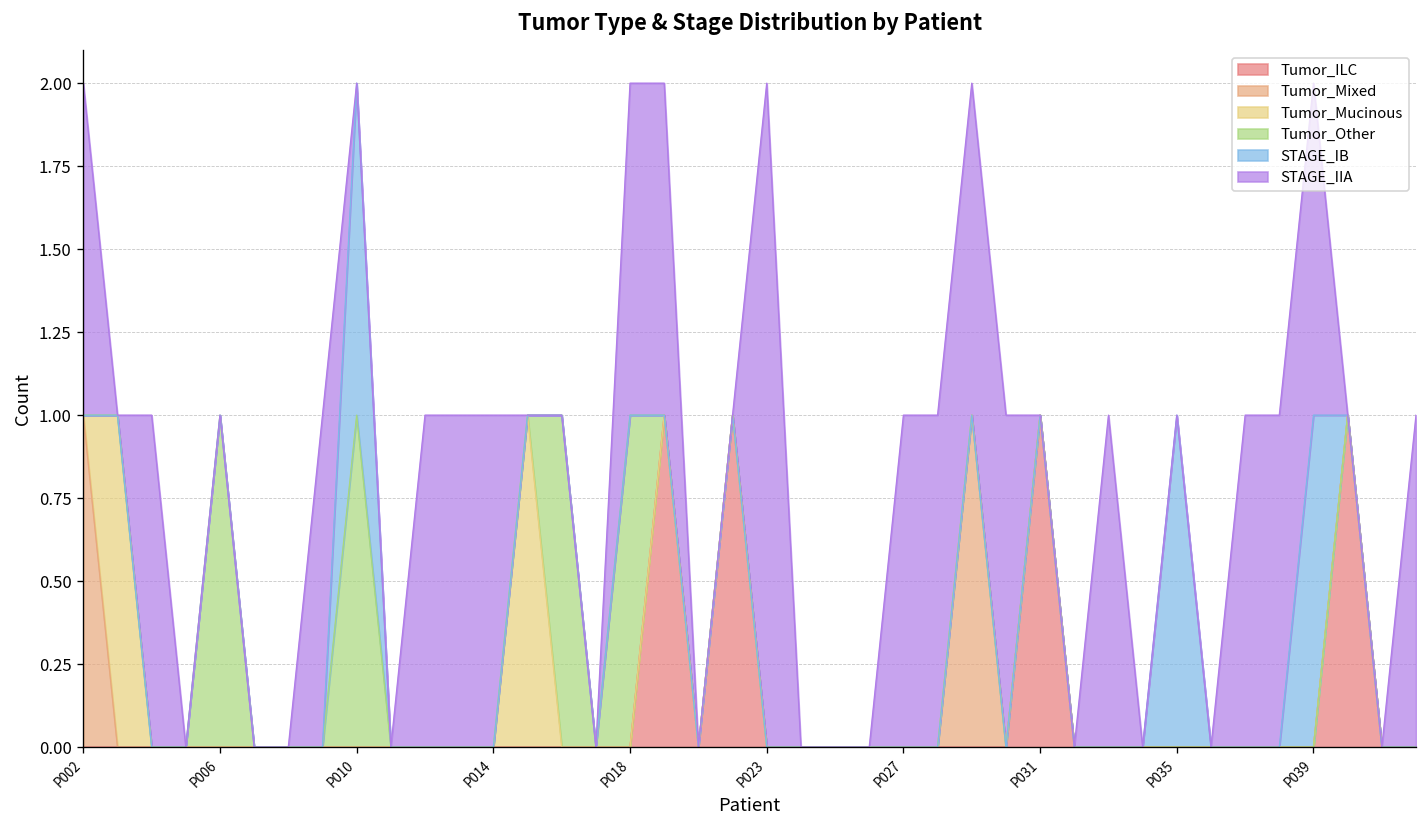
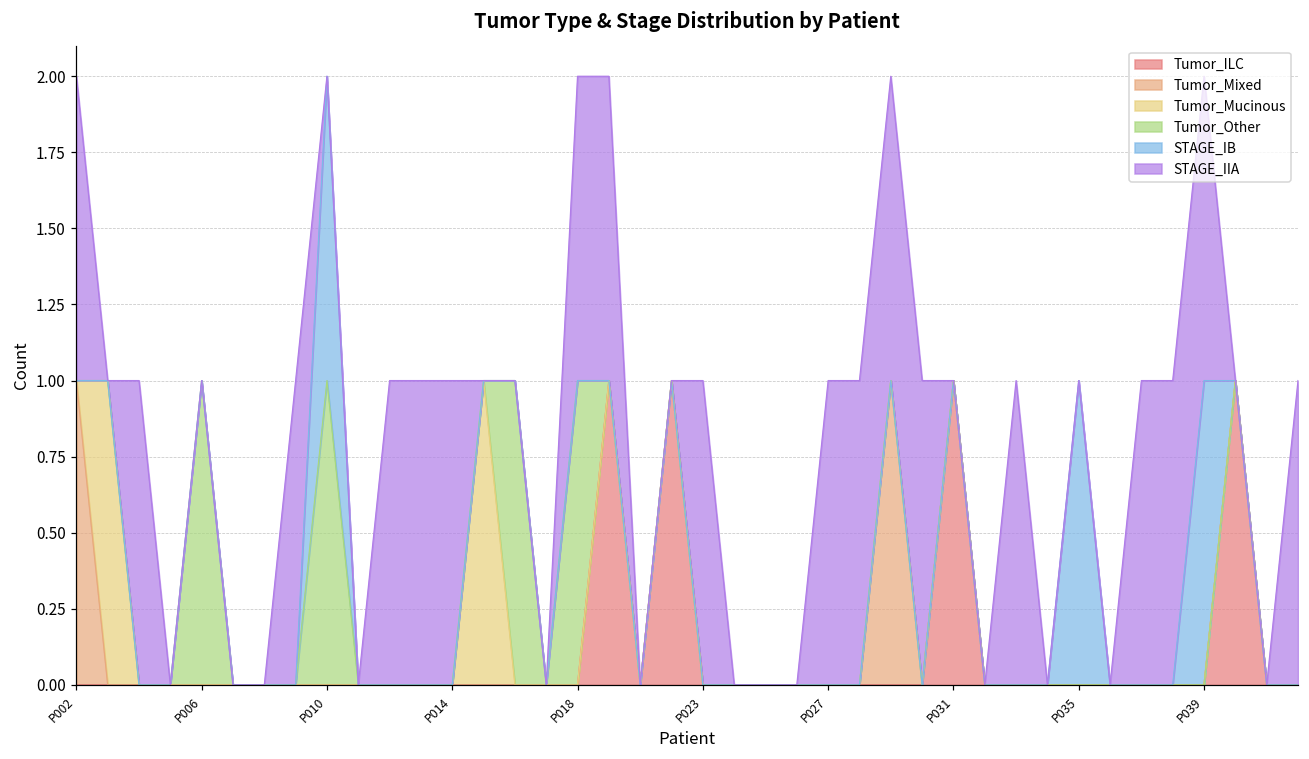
  {
    "Tumor_Other": {
      "P010": 1
    },
    "STAGE_IB": {
      "P039": 1
    },
    "STAGE_IIA": {
      "P002": 2,
      "P014": 1,
      "P018": 2,
-     "P023": 2,
+     "P023": 1,
      "P027": 1
    }
  }
